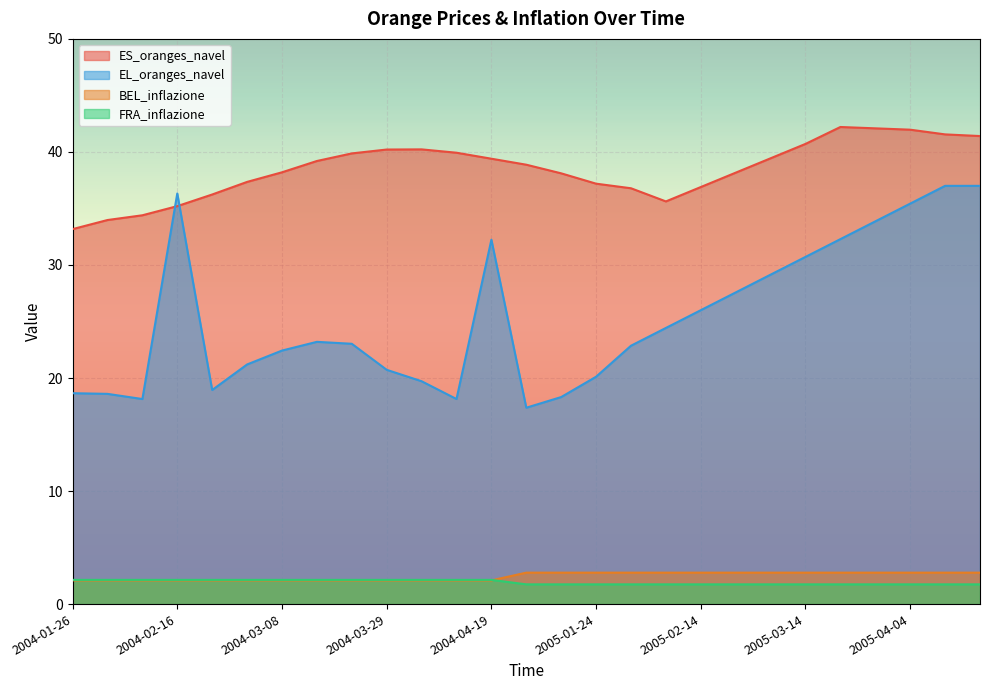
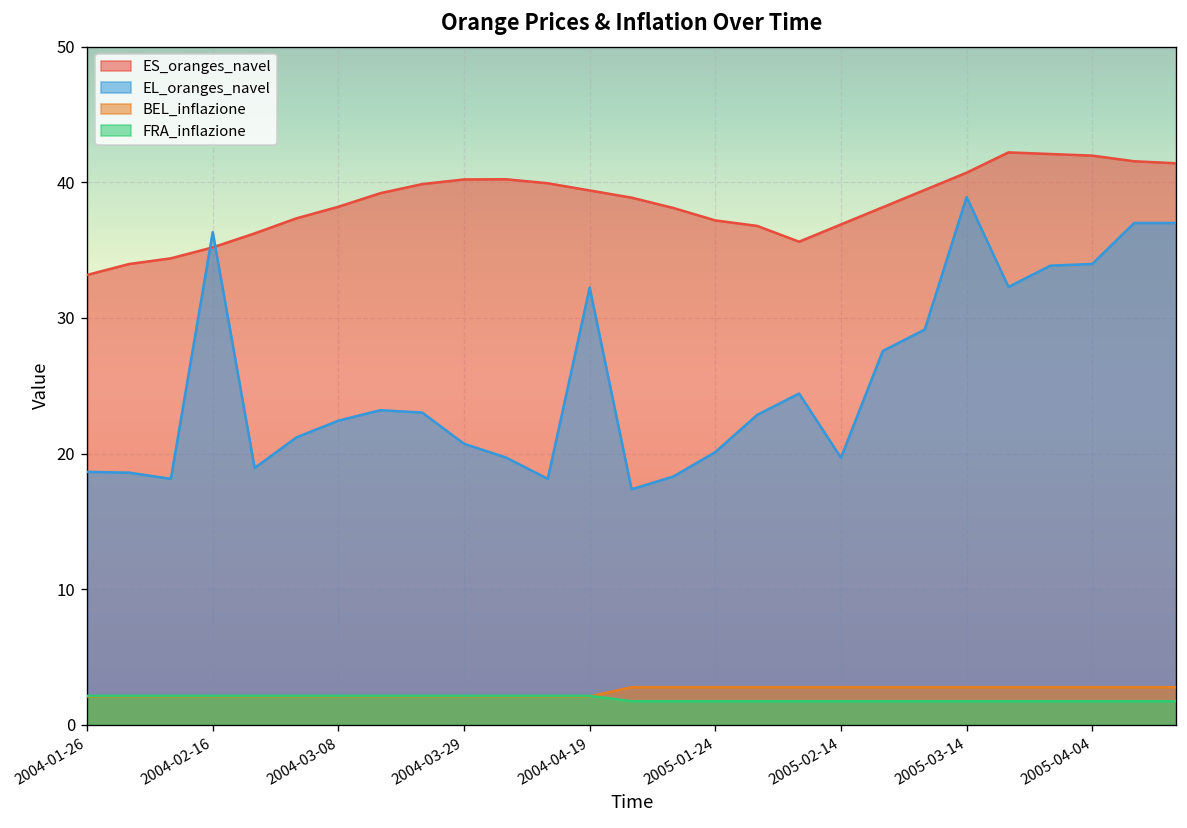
  {
    "EL_oranges_navel": {
      "2004-01-26": 18.7,
      "2004-02-16": 36.3,
      "2004-03-08": 22.4,
      "2004-03-29": 20.7,
      "2004-04-19": 32.2,
      "2005-01-24": 20.1,
-     "2005-02-14": 26.0,
-     "2005-03-14": 30.7,
-     "2005-04-04": 35.4
+     "2005-02-14": 19.7,
+     "2005-03-14": 38.9,
+     "2005-04-04": 34.0
    },
    "FRA_inflazione": {
      "2005-01-24": 1.7,
      "2005-02-14": 1.7,
      "2005-03-14": 1.7,
      "2005-04-04": 1.7
    }
  }
